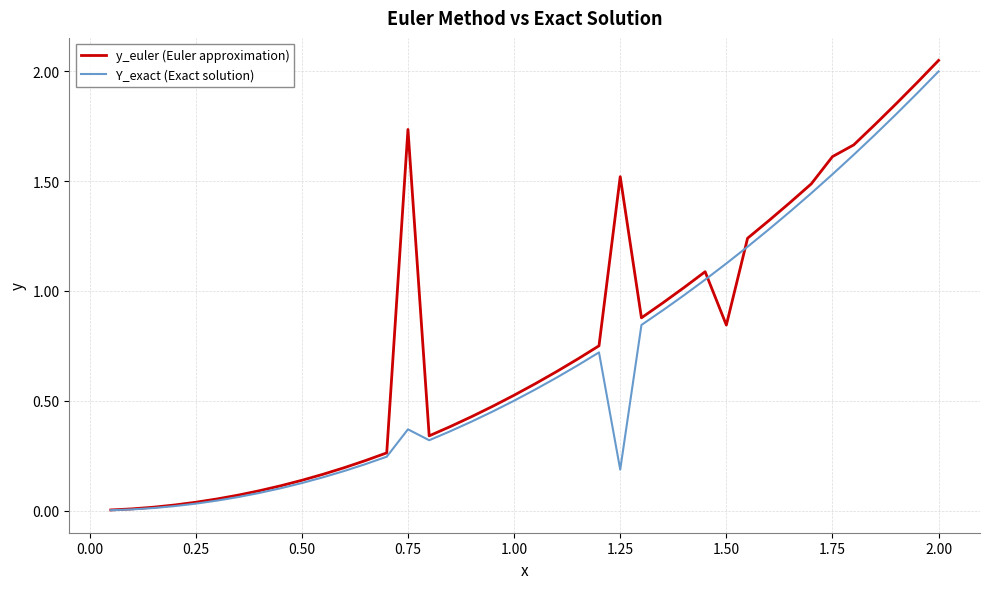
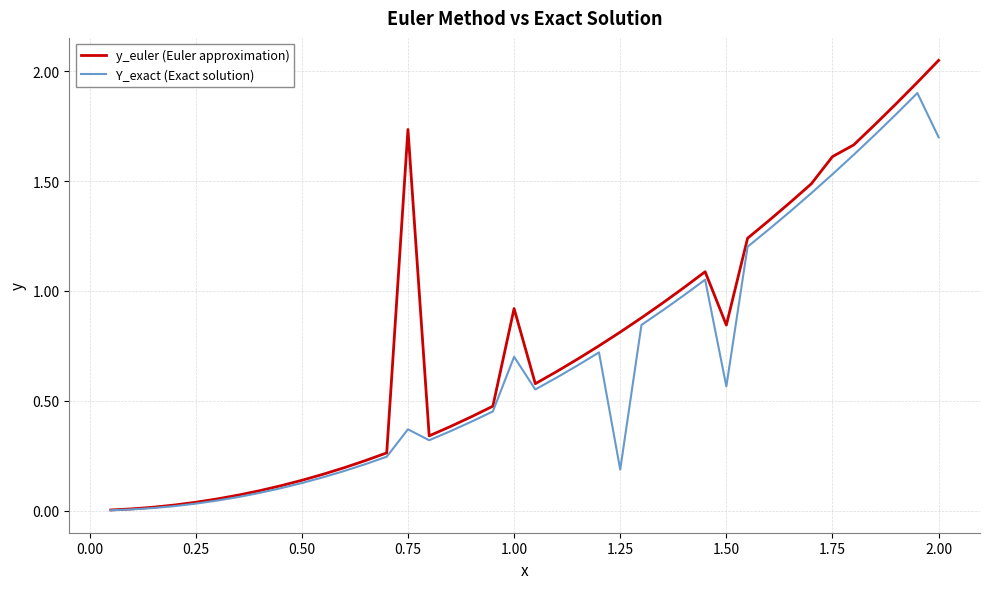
  {
    "y_euler (Euler approximation)": {
      "0.50": 0.14,
      "0.75": 1.74,
-     "1.00": 0.52,
-     "1.25": 1.52,
+     "1.00": 0.92,
+     "1.25": 0.81,
      "1.50": 0.84,
      "1.75": 1.61,
      "2.00": 2.05
    },
    "Y_exact (Exact solution)": {
      "0.50": 0.12,
      "0.75": 0.37,
-     "1.00": 0.5,
+     "1.00": 0.7,
      "1.25": 0.19,
-     "1.50": 1.13,
+     "1.50": 0.57,
      "1.75": 1.53,
-     "2.00": 2.0
+     "2.00": 1.7
    }
  }
